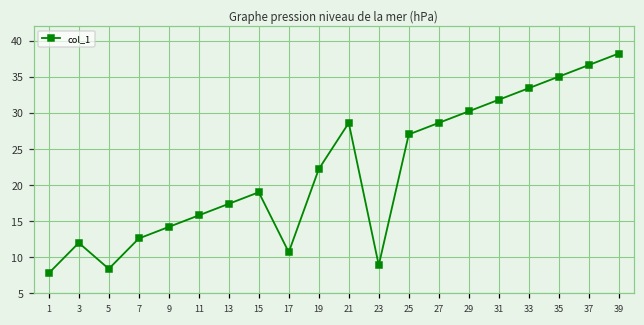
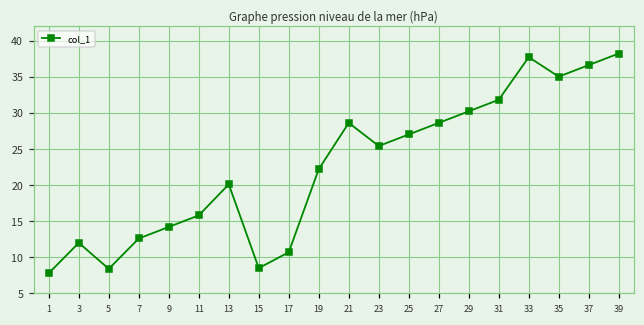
  {
    "1": 8,
    "3": 12,
    "5": 8,
    "7": 13,
    "9": 14,
    "11": 16,
-   "13": 17,
-   "15": 19,
+   "13": 20,
+   "15": 9,
    "17": 11,
    "19": 22,
    "21": 29,
-   "23": 9,
+   "23": 25,
    "25": 27,
    "27": 29,
    "29": 30,
    "31": 32,
-   "33": 33,
+   "33": 38,
    "35": 35,
    "37": 37,
    "39": 38
  }
